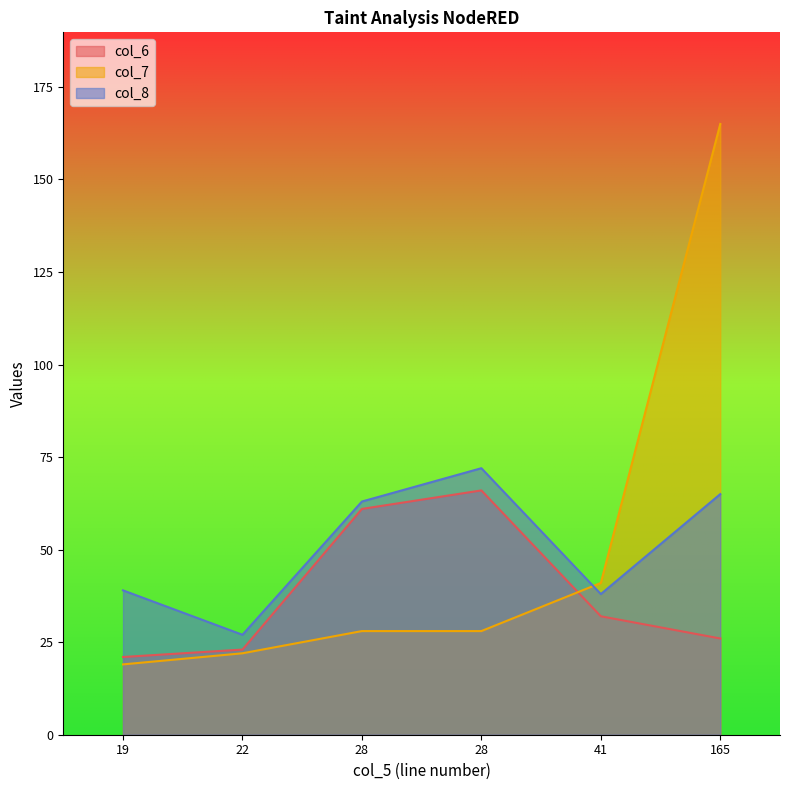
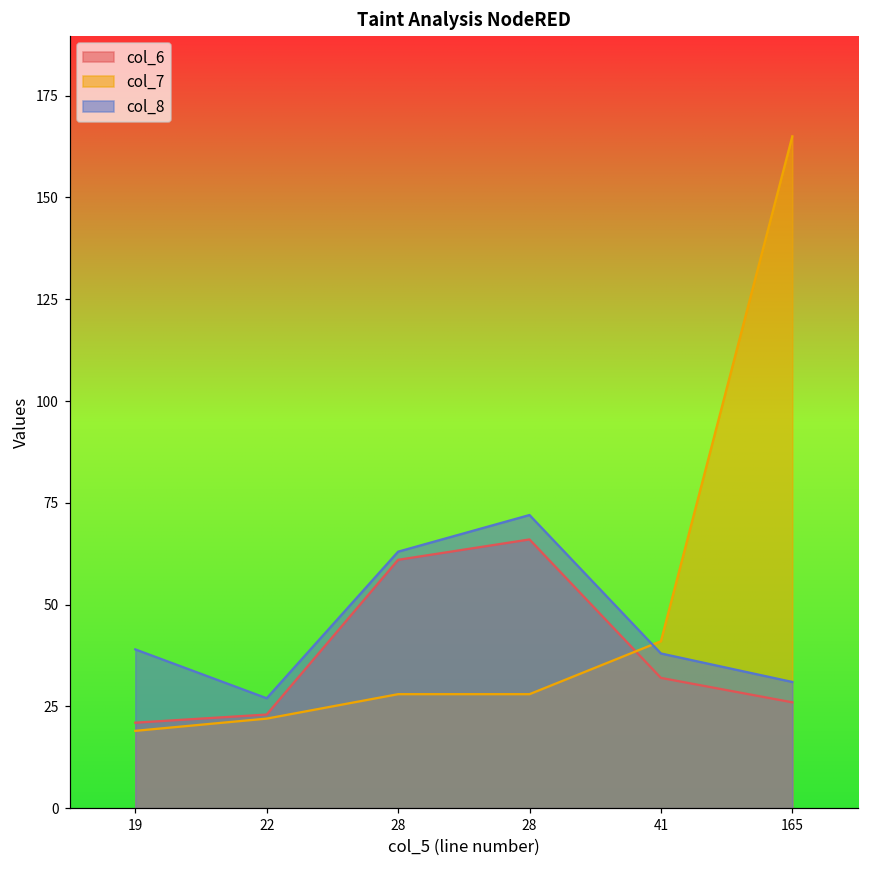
  {
    "col_6": {
      "19": 21,
      "22": 23,
      "41": 32,
      "165": 26
    },
    "col_7": {
      "19": 19,
      "22": 22,
      "41": 41,
      "165": 165
    },
    "col_8": {
      "19": 39,
      "22": 27,
      "41": 38,
-     "165": 65
+     "165": 31
    }
  }
